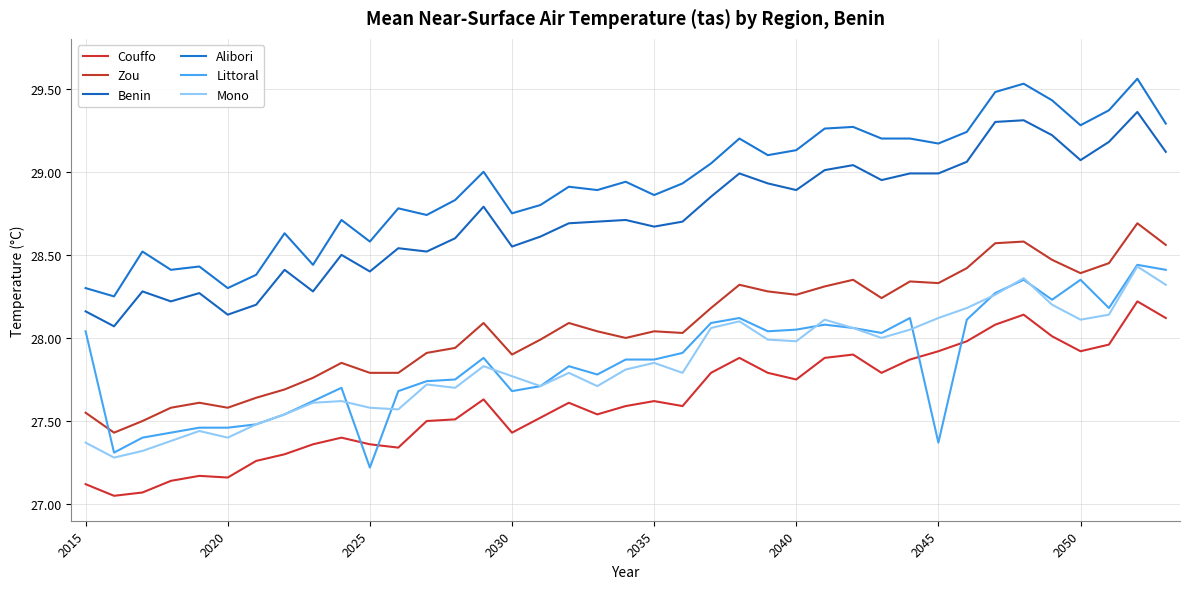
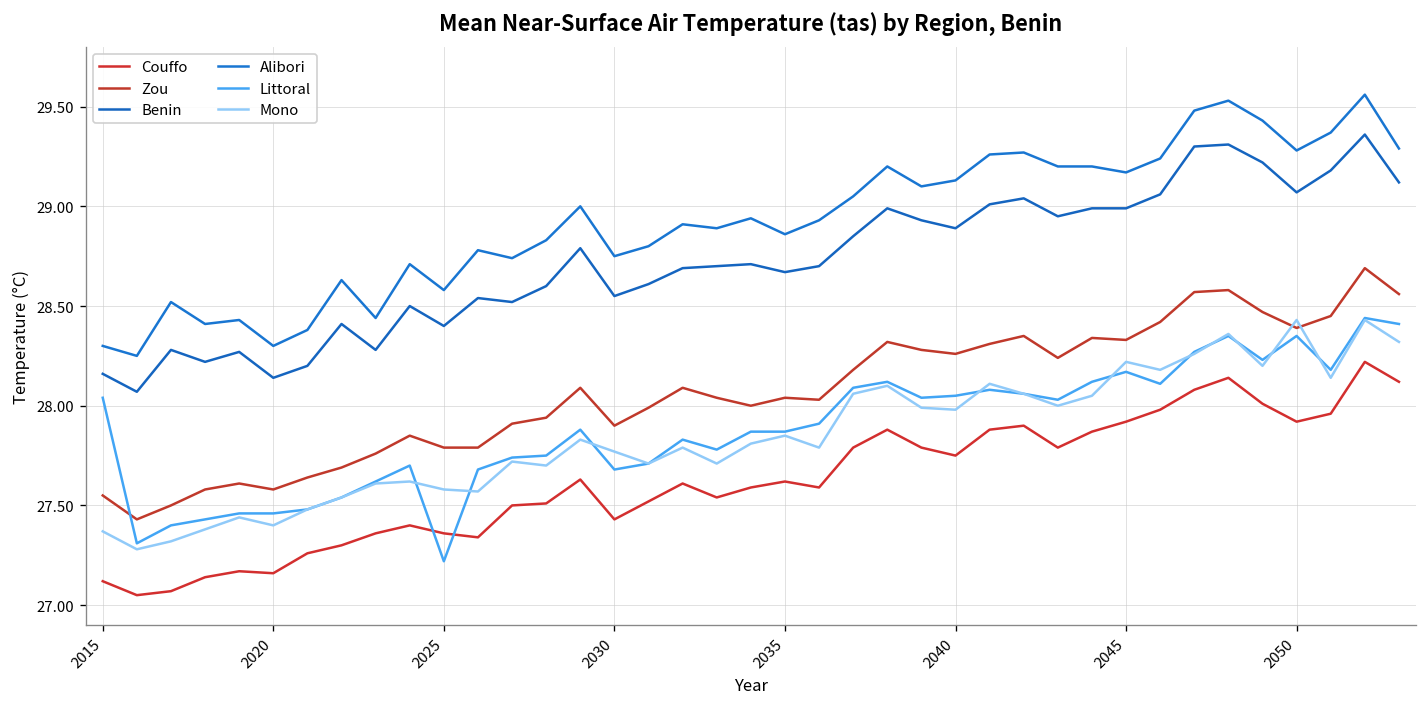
  {
    "Littoral": {
      "2015": 28.04,
      "2020": 27.46,
      "2025": 27.22,
      "2030": 27.68,
      "2035": 27.87,
      "2040": 28.05,
-     "2045": 27.37,
+     "2045": 28.17,
      "2050": 28.35
    },
    "Mono": {
      "2015": 27.37,
      "2020": 27.40,
      "2025": 27.58,
      "2030": 27.77,
      "2035": 27.85,
      "2040": 27.98,
-     "2045": 28.12,
-     "2050": 28.11
+     "2045": 28.22,
+     "2050": 28.43
    }
  }
